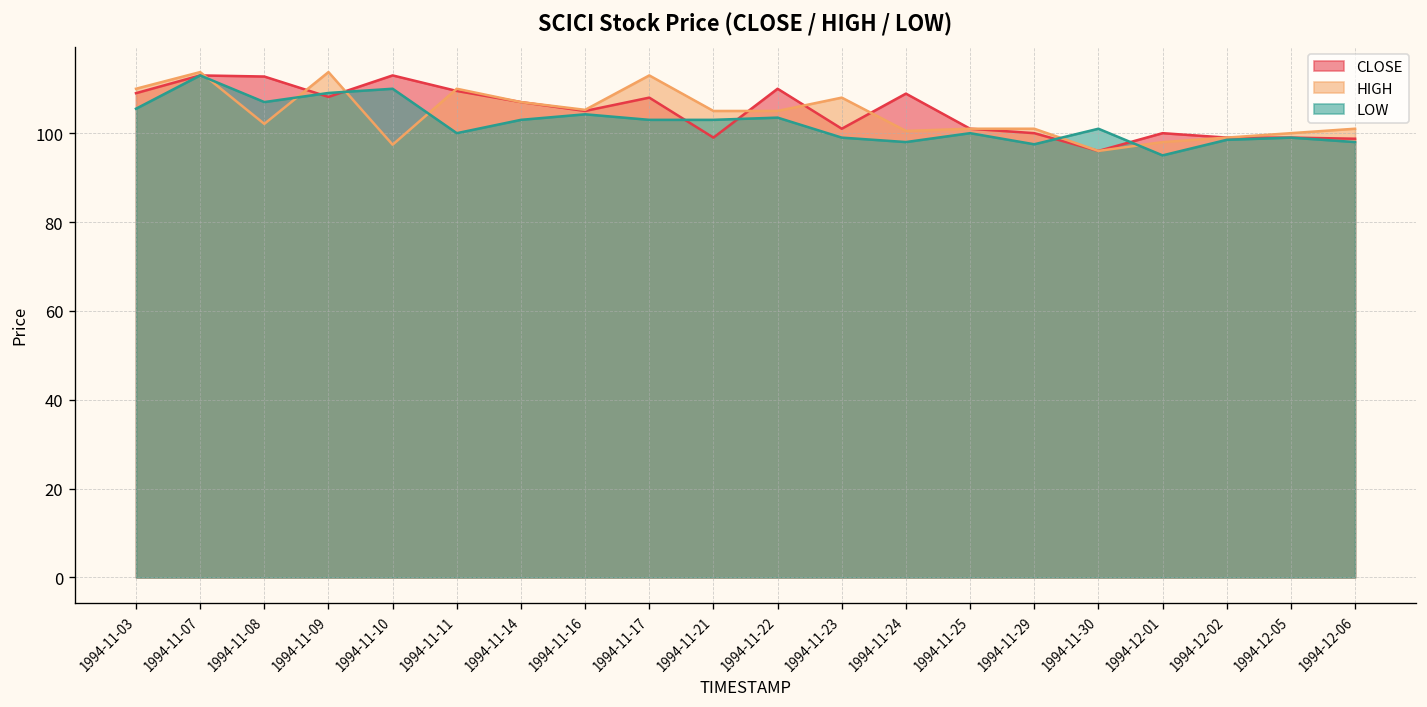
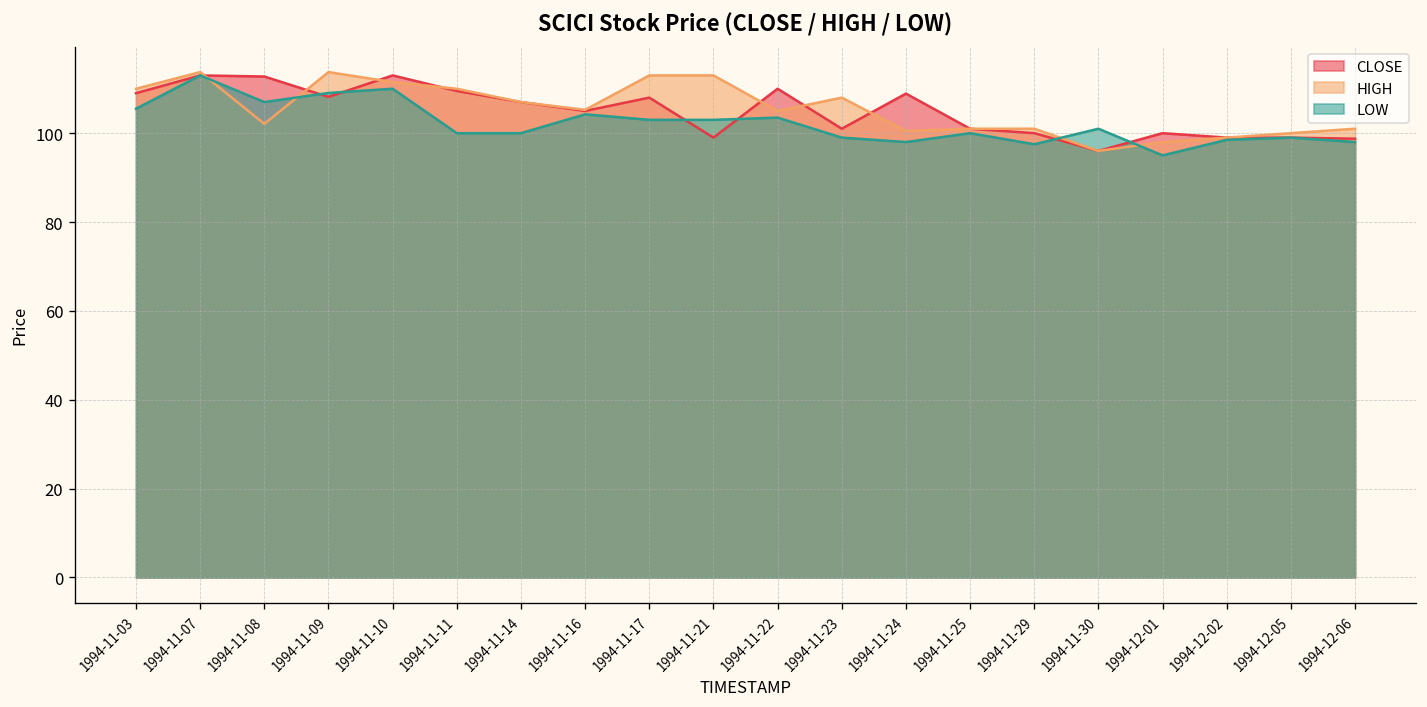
  {
    "CLOSE": {
      "1994-11-03": 109,
      "1994-11-08": 113,
      "1994-11-09": 108,
      "1994-11-10": 113,
      "1994-11-17": 108,
      "1994-11-21": 99,
      "1994-11-22": 110,
      "1994-11-23": 101,
      "1994-11-24": 109,
      "1994-11-29": 100,
      "1994-12-01": 100,
      "1994-12-06": 99
    },
    "HIGH": {
      "1994-11-03": 110,
      "1994-11-07": 114,
      "1994-11-08": 102,
      "1994-11-09": 114,
-     "1994-11-10": 97,
+     "1994-11-10": 112,
      "1994-11-17": 113,
-     "1994-11-21": 105,
+     "1994-11-21": 113,
      "1994-11-22": 105,
      "1994-11-23": 108,
      "1994-11-24": 101,
      "1994-11-29": 101,
      "1994-12-01": 98,
      "1994-12-05": 100,
      "1994-12-06": 101
    },
    "LOW": {
      "1994-11-03": 106,
      "1994-11-08": 107,
      "1994-11-09": 109,
      "1994-11-10": 110,
      "1994-11-11": 100,
-     "1994-11-14": 103,
+     "1994-11-14": 100,
      "1994-11-16": 104,
      "1994-11-17": 103,
      "1994-11-21": 103,
      "1994-11-22": 104,
      "1994-11-23": 99,
      "1994-11-24": 98,
      "1994-11-25": 100,
      "1994-11-29": 98,
      "1994-11-30": 101,
      "1994-12-01": 95,
      "1994-12-06": 98
    }
  }
